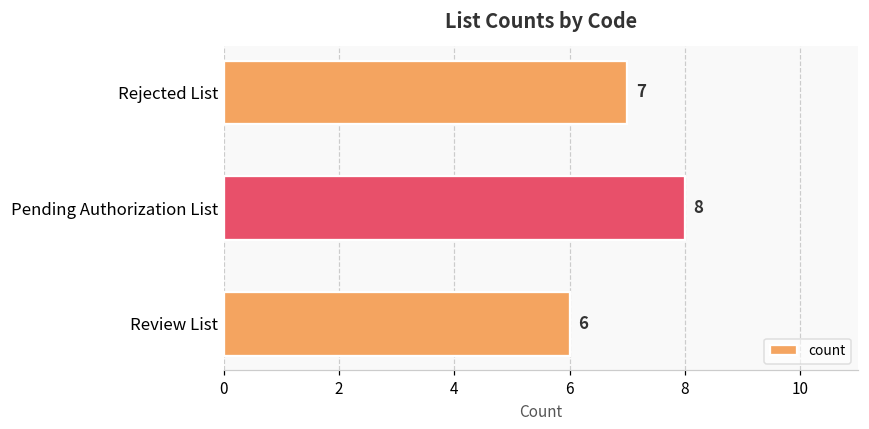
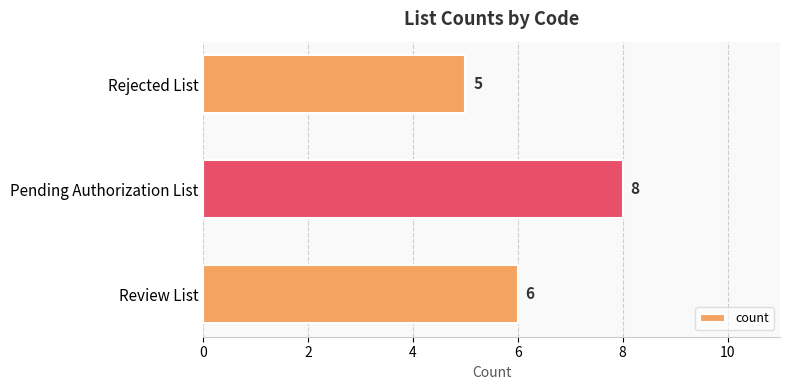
  {
-   "Rejected List": 7,
+   "Rejected List": 5,
    "Pending Authorization List": 8,
    "Review List": 6
  }
